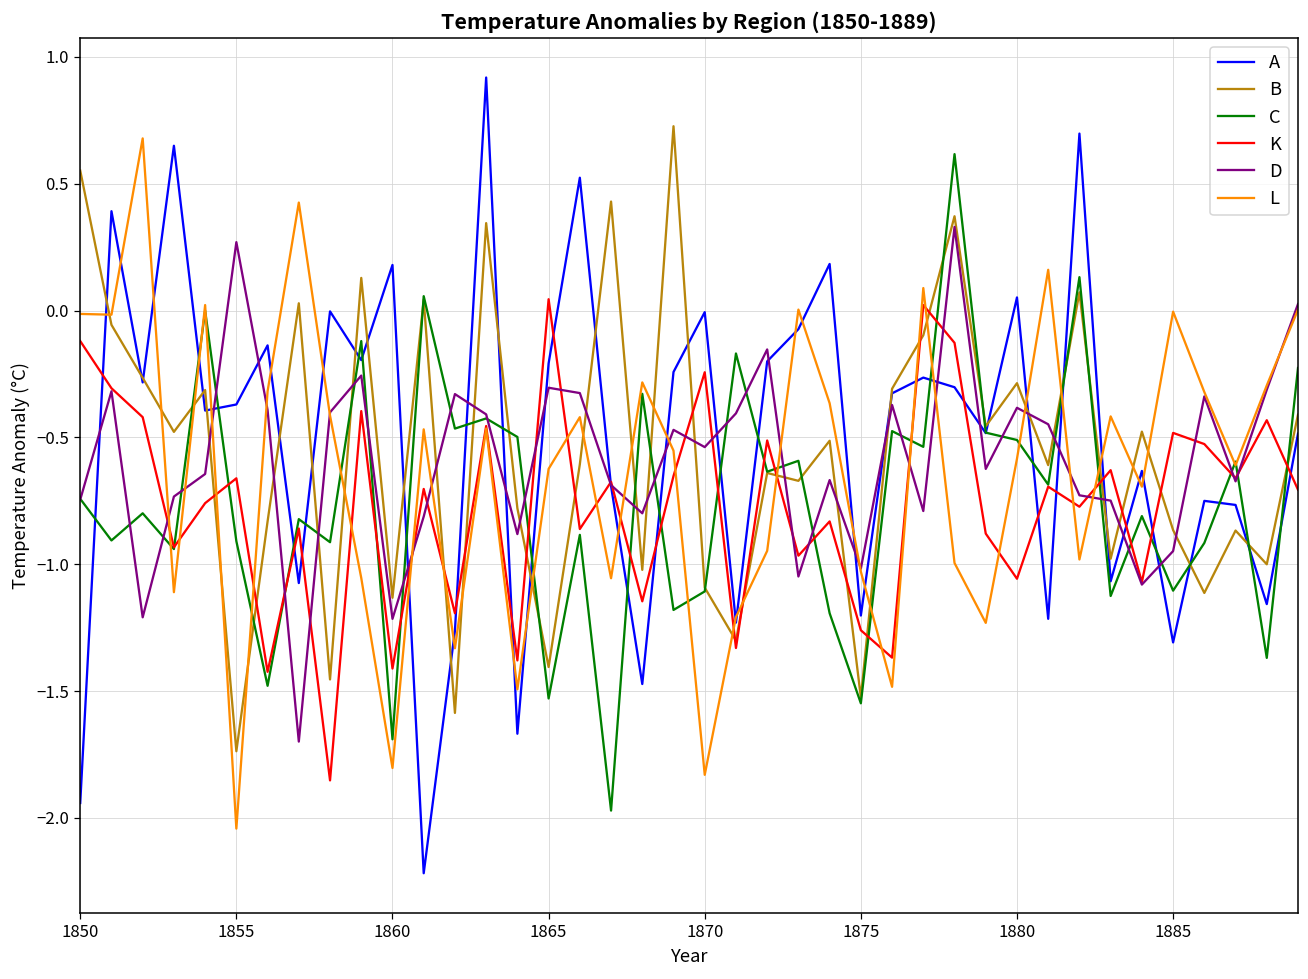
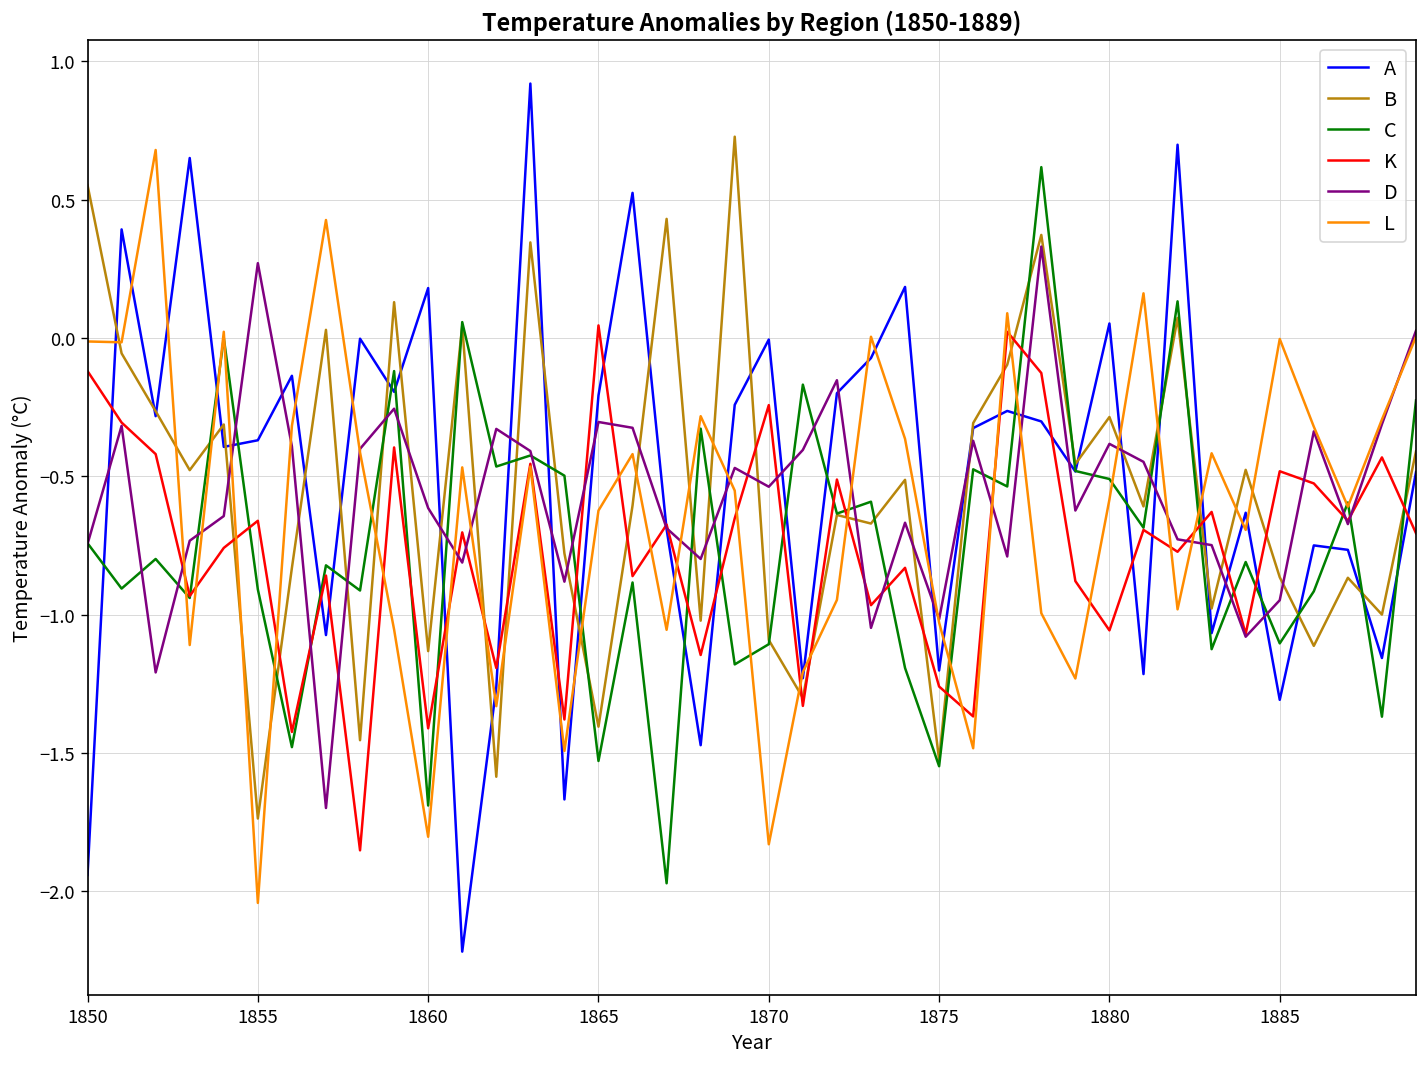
  {
    "A": {
      "1850": -1.94,
      "1855": -0.37,
      "1860": 0.18,
      "1865": -0.21,
      "1870": -0.01,
      "1875": -1.20,
      "1880": 0.05,
      "1885": -1.31
    },
    "B": {
      "1850": 0.55,
      "1855": -1.74,
      "1860": -1.13,
      "1865": -1.41,
      "1870": -1.09,
      "1875": -1.53,
      "1880": -0.29,
      "1885": -0.87
    },
    "C": {
      "1855": -0.91,
      "1860": -1.69,
      "1865": -1.53,
      "1870": -1.11,
      "1875": -1.55,
      "1880": -0.51,
      "1885": -1.10
    },
    "K": {
      "1850": -0.12,
      "1855": -0.66,
      "1860": -1.41,
      "1865": 0.05,
      "1870": -0.24,
      "1875": -1.26,
      "1880": -1.06,
      "1885": -0.48
    },
    "D": {
      "1855": 0.27,
-     "1860": -1.22,
+     "1860": -0.62,
      "1865": -0.30,
      "1870": -0.54,
      "1875": -1.02,
      "1880": -0.38,
      "1885": -0.95
    },
    "L": {
      "1850": -0.01,
      "1855": -2.04,
      "1860": -1.80,
      "1865": -0.62,
      "1870": -1.83,
      "1875": -1.03,
      "1880": -0.58,
      "1885": 0.00
    }
  }
